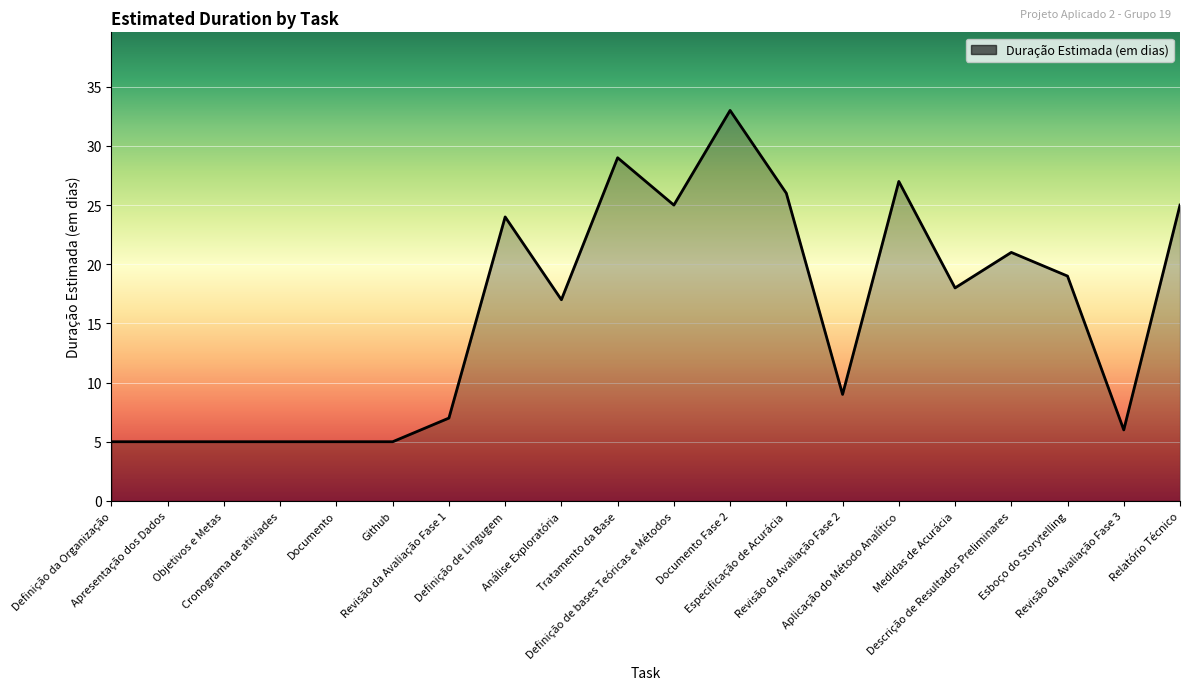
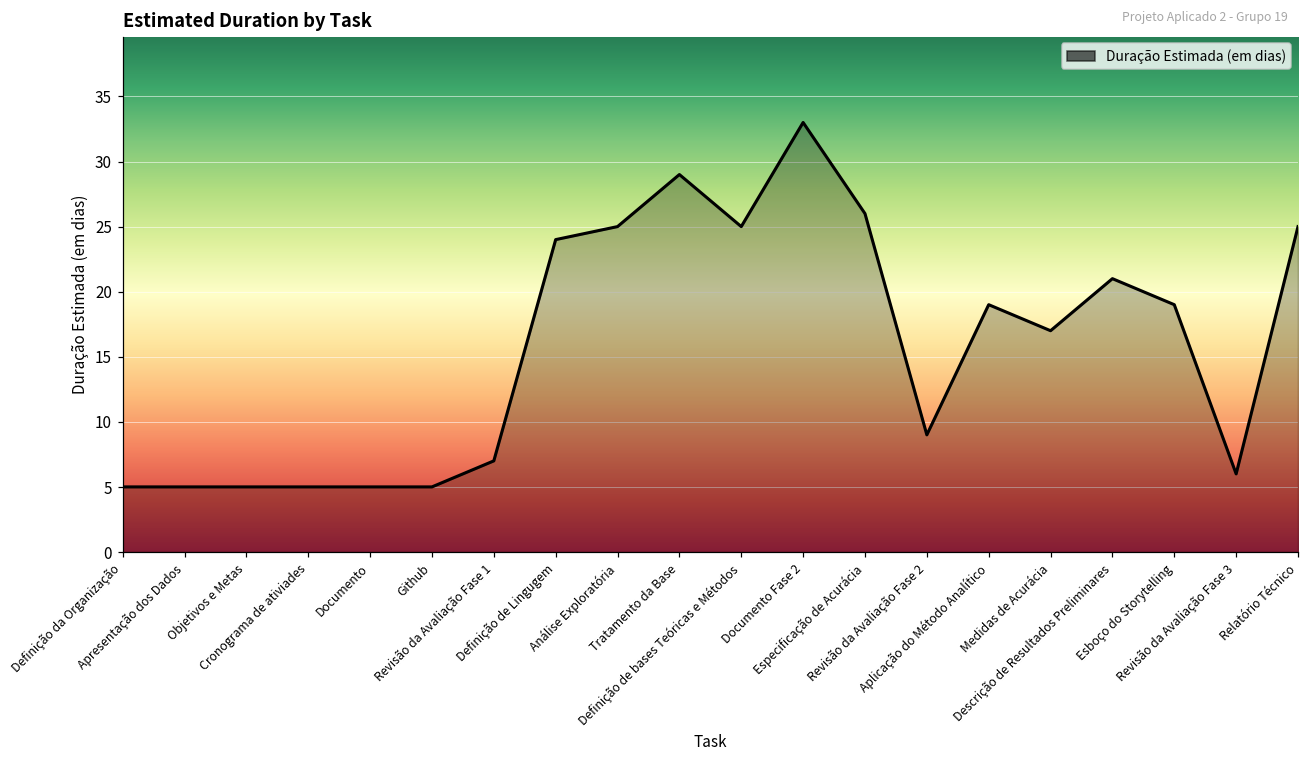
  {
    "Definição da Organização": 5,
    "Apresentação dos Dados": 5,
    "Objetivos e Metas": 5,
    "Cronograma de ativiades": 5,
    "Documento": 5,
    "Github": 5,
    "Revisão da Avaliação Fase 1": 7,
    "Definição de Lingugem": 24,
-   "Análise Exploratória": 17,
+   "Análise Exploratória": 25,
    "Tratamento da Base": 29,
    "Definição de bases Teóricas e Métodos": 25,
    "Documento Fase 2": 33,
    "Especificação de Acurácia": 26,
    "Revisão da Avaliação Fase 2": 9,
-   "Aplicação do Método Analítico": 27,
-   "Medidas de Acurácia": 18,
+   "Aplicação do Método Analítico": 19,
+   "Medidas de Acurácia": 17,
    "Descrição de Resultados Preliminares": 21,
    "Esboço do Storytelling": 19,
    "Revisão da Avaliação Fase 3": 6,
    "Relatório Técnico": 25
  }
